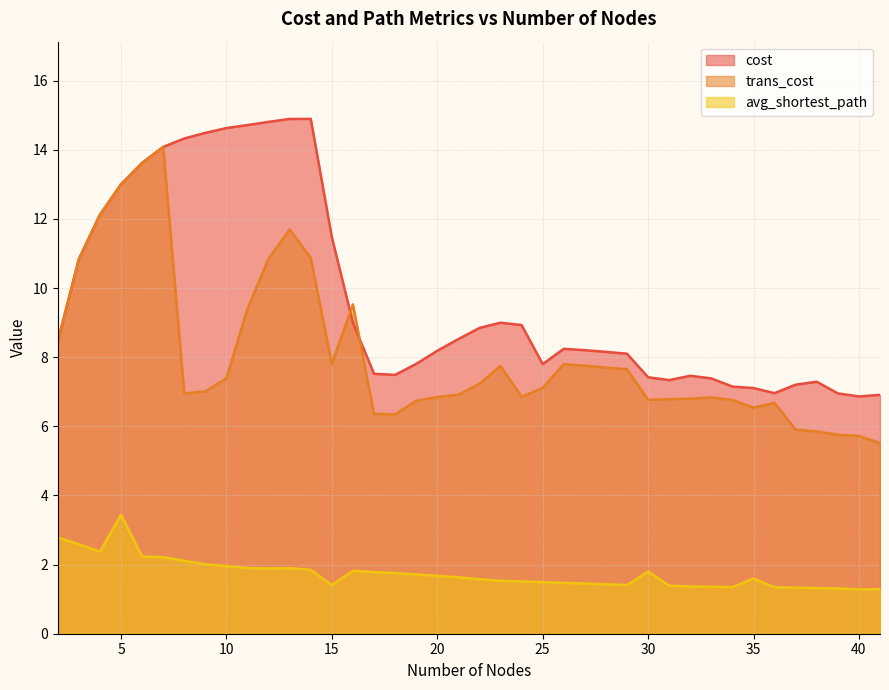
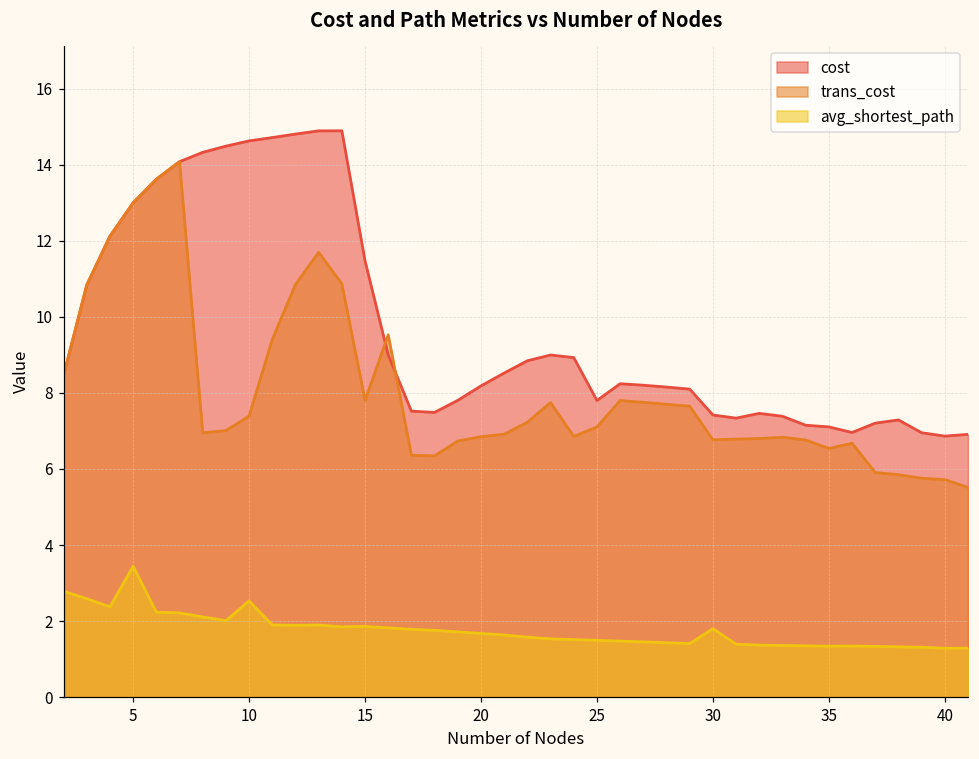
  {
    "avg_shortest_path": {
      "5": 3.4,
-     "10": 2.0,
-     "15": 1.4,
+     "10": 2.5,
+     "15": 1.9,
      "20": 1.7,
      "25": 1.5,
      "30": 1.8,
-     "35": 1.6,
+     "35": 1.3,
      "40": 1.3
    }
  }
